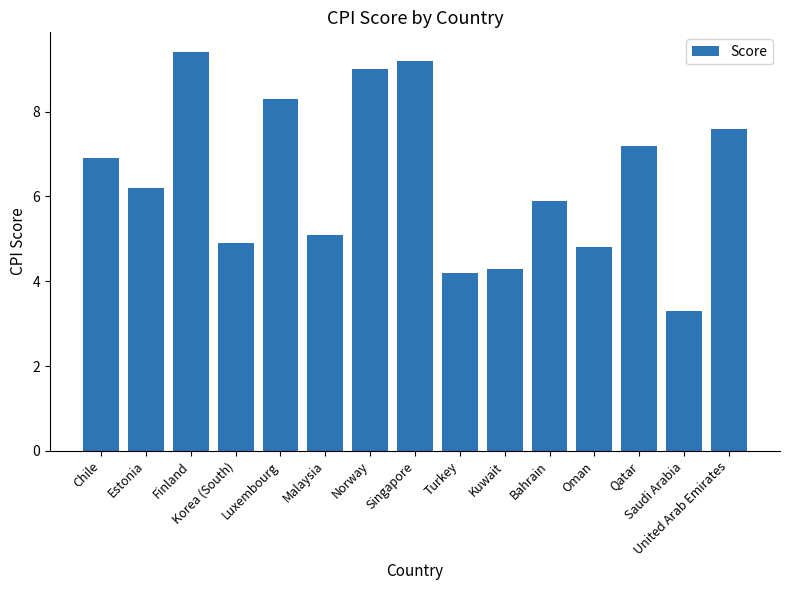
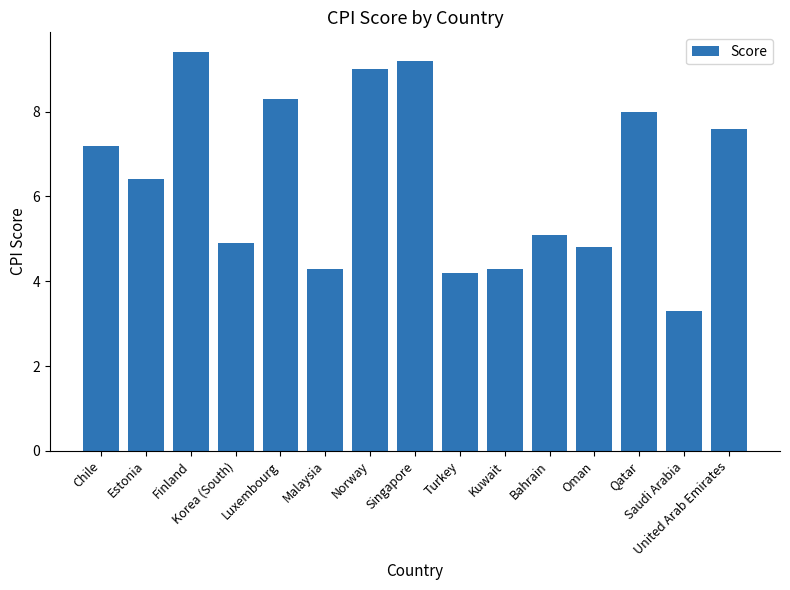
  {
-   "Chile": 6.9,
-   "Estonia": 6.2,
+   "Chile": 7.2,
+   "Estonia": 6.4,
    "Finland": 9.4,
    "Korea (South)": 4.9,
    "Luxembourg": 8.3,
-   "Malaysia": 5.1,
+   "Malaysia": 4.3,
    "Norway": 9.0,
    "Singapore": 9.2,
    "Turkey": 4.2,
    "Kuwait": 4.3,
-   "Bahrain": 5.9,
+   "Bahrain": 5.1,
    "Oman": 4.8,
-   "Qatar": 7.2,
+   "Qatar": 8.0,
    "Saudi Arabia": 3.3,
    "United Arab Emirates": 7.6
  }
